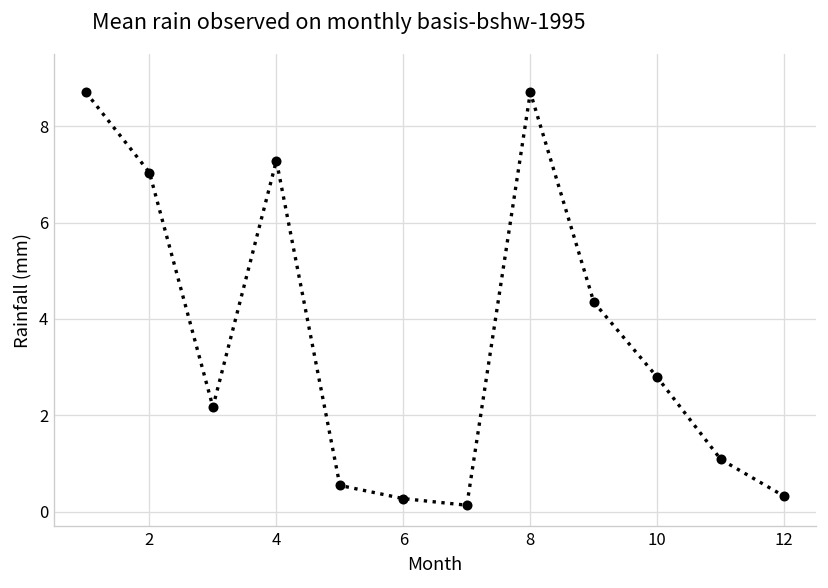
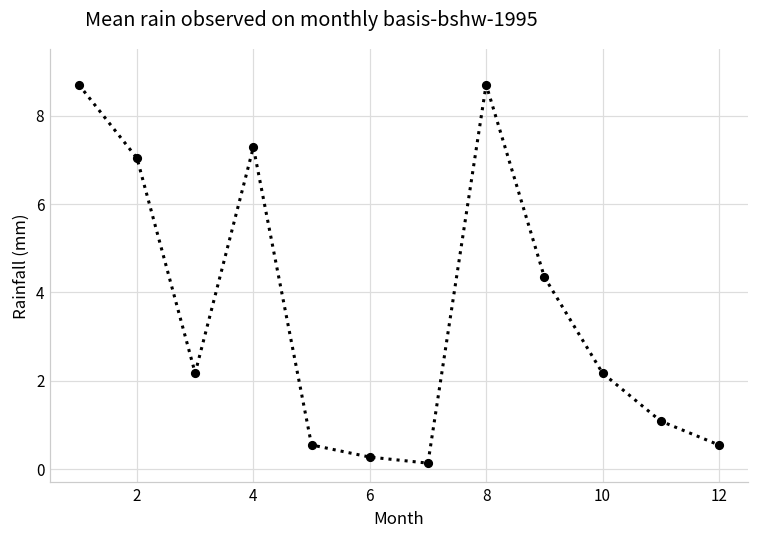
  {
    "2": 7.0,
    "4": 7.3,
    "6": 0.3,
    "8": 8.7,
-   "10": 2.8,
-   "12": 0.3
+   "10": 2.2,
+   "12": 0.5
  }
